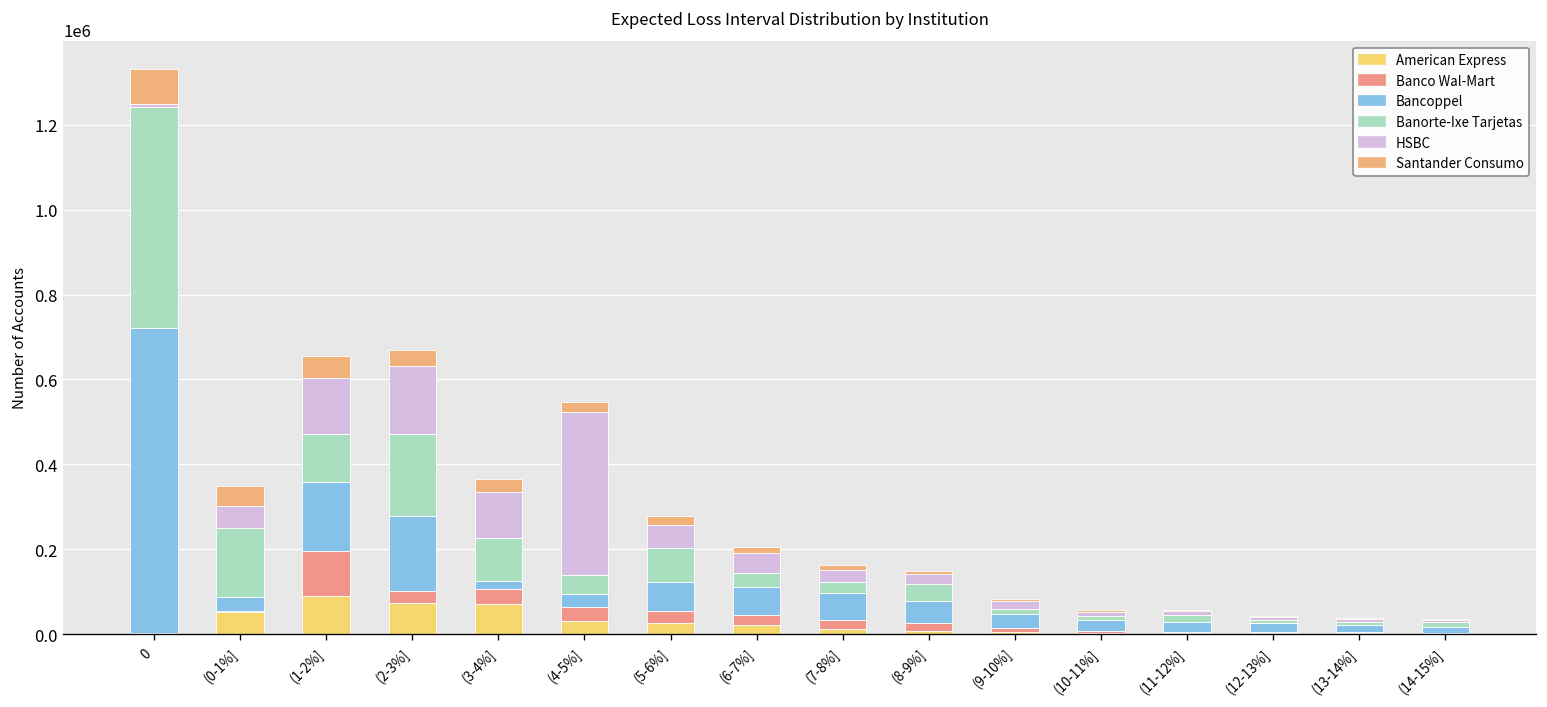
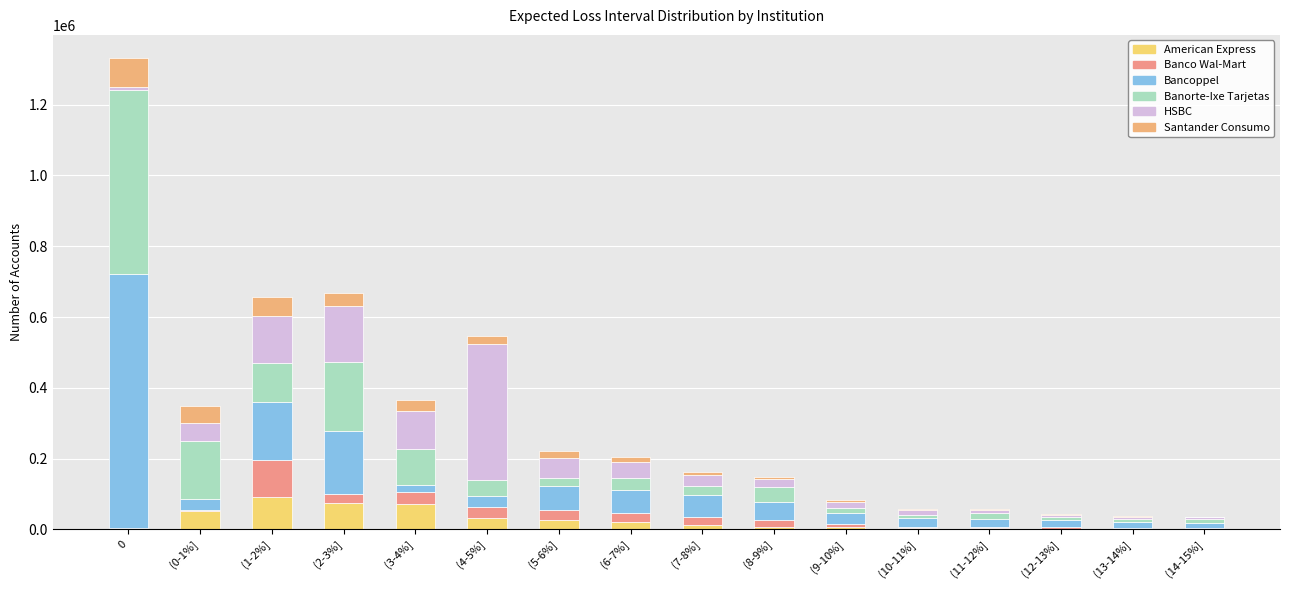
  {
    "Bancoppel": {
      "0": 720000,
      "(0-1%]": 30000,
      "(1-2%]": 160000,
      "(2-3%]": 180000,
      "(3-4%]": 20000,
      "(4-5%]": 30000,
      "(5-6%]": 70000,
      "(6-7%]": 70000,
      "(7-8%]": 60000,
      "(8-9%]": 50000,
      "(9-10%]": 30000,
      "(10-11%]": 20000,
      "(11-12%]": 20000,
      "(12-13%]": 20000,
      "(13-14%]": 20000,
      "(14-15%]": 10000
    },
    "Banorte-Ixe Tarjetas": {
      "0": 520000,
      "(0-1%]": 160000,
      "(1-2%]": 110000,
      "(2-3%]": 190000,
      "(3-4%]": 100000,
      "(4-5%]": 40000,
-     "(5-6%]": 80000,
+     "(5-6%]": 20000,
      "(6-7%]": 30000,
      "(7-8%]": 30000,
      "(8-9%]": 40000,
      "(9-10%]": 10000,
      "(10-11%]": 10000,
      "(11-12%]": 20000,
      "(12-13%]": 10000,
      "(14-15%]": 10000
    },
    "HSBC": {
      "(0-1%]": 50000,
      "(1-2%]": 130000,
      "(2-3%]": 160000,
      "(3-4%]": 110000,
      "(4-5%]": 380000,
      "(5-6%]": 60000,
      "(6-7%]": 50000,
      "(7-8%]": 30000,
      "(8-9%]": 20000,
      "(9-10%]": 20000,
      "(10-11%]": 10000,
      "(11-12%]": 10000,
      "(12-13%]": 10000,
      "(13-14%]": 10000
    }
  }
